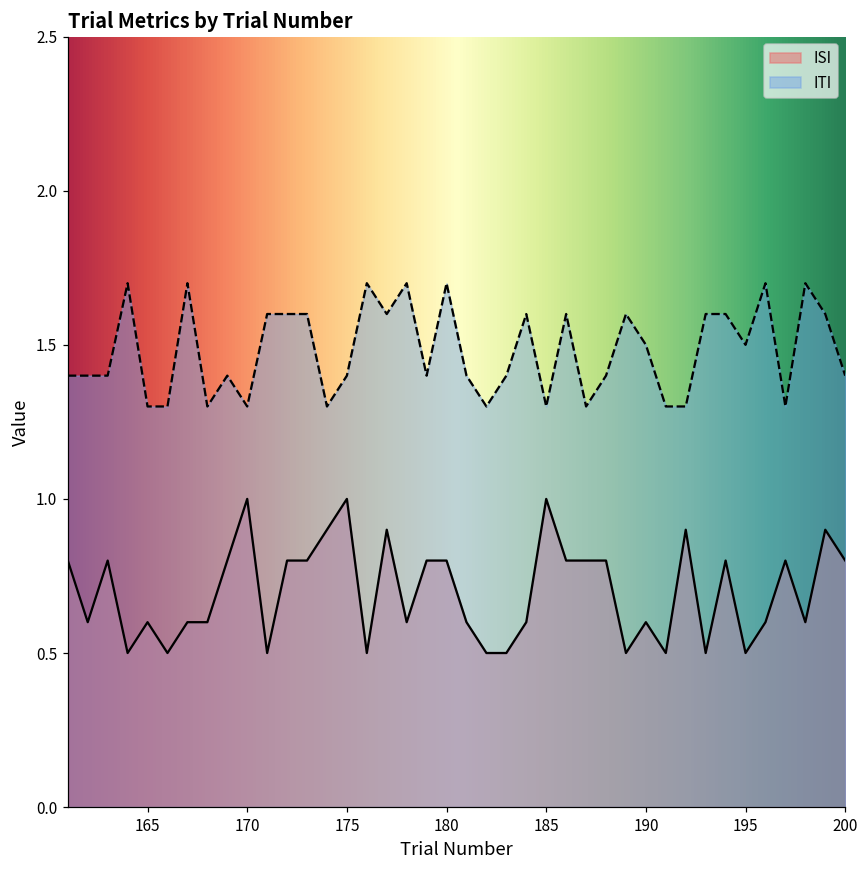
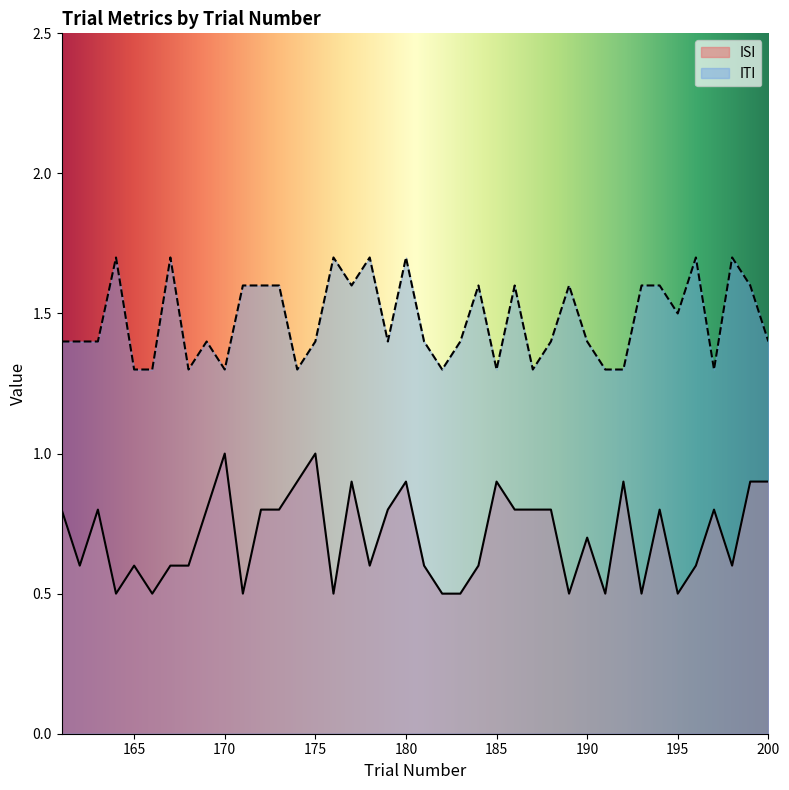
  {
    "ISI": {
      "165": 0.6,
      "170": 1.0,
      "175": 1.0,
-     "180": 0.8,
-     "185": 1.0,
-     "190": 0.6,
+     "180": 0.9,
+     "185": 0.9,
+     "190": 0.7,
      "195": 0.5,
-     "200": 0.8
+     "200": 0.9
    },
    "ITI": {
      "165": 1.3,
      "170": 1.3,
      "175": 1.4,
      "180": 1.7,
      "185": 1.3,
-     "190": 1.5,
+     "190": 1.4,
      "195": 1.5,
      "200": 1.4
    }
  }
